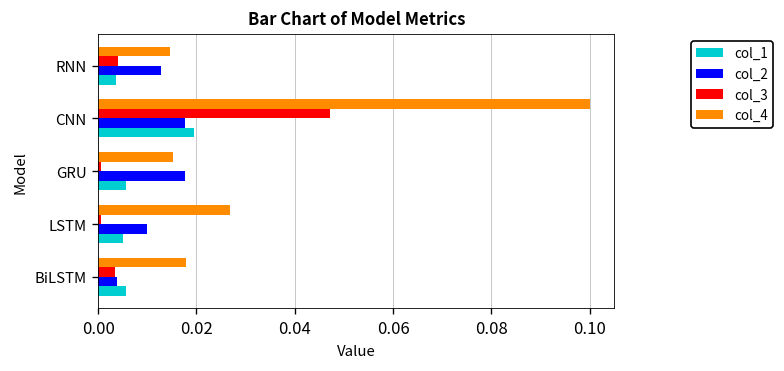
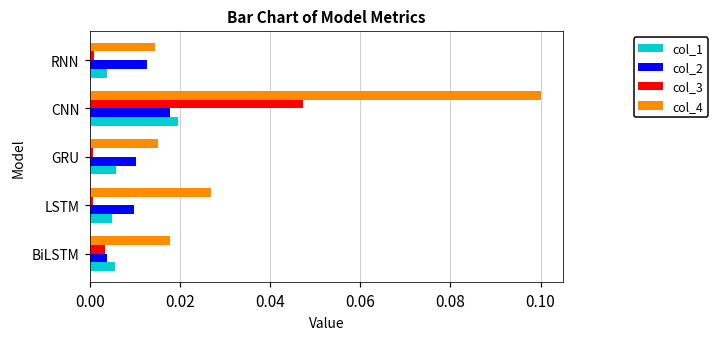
  {
    "col_1": {
      "RNN": 0.004,
      "CNN": 0.020,
      "GRU": 0.006,
      "LSTM": 0.005,
      "BiLSTM": 0.006
    },
    "col_2": {
      "RNN": 0.013,
      "CNN": 0.018,
-     "GRU": 0.018,
+     "GRU": 0.010,
      "LSTM": 0.010,
      "BiLSTM": 0.004
    },
    "col_3": {
-     "RNN": 0.004,
+     "RNN": 0.001,
      "CNN": 0.047,
      "GRU": 0.001,
      "BiLSTM": 0.003
    },
    "col_4": {
      "RNN": 0.015,
      "CNN": 0.100,
      "GRU": 0.015,
      "LSTM": 0.027,
      "BiLSTM": 0.018
    }
  }
